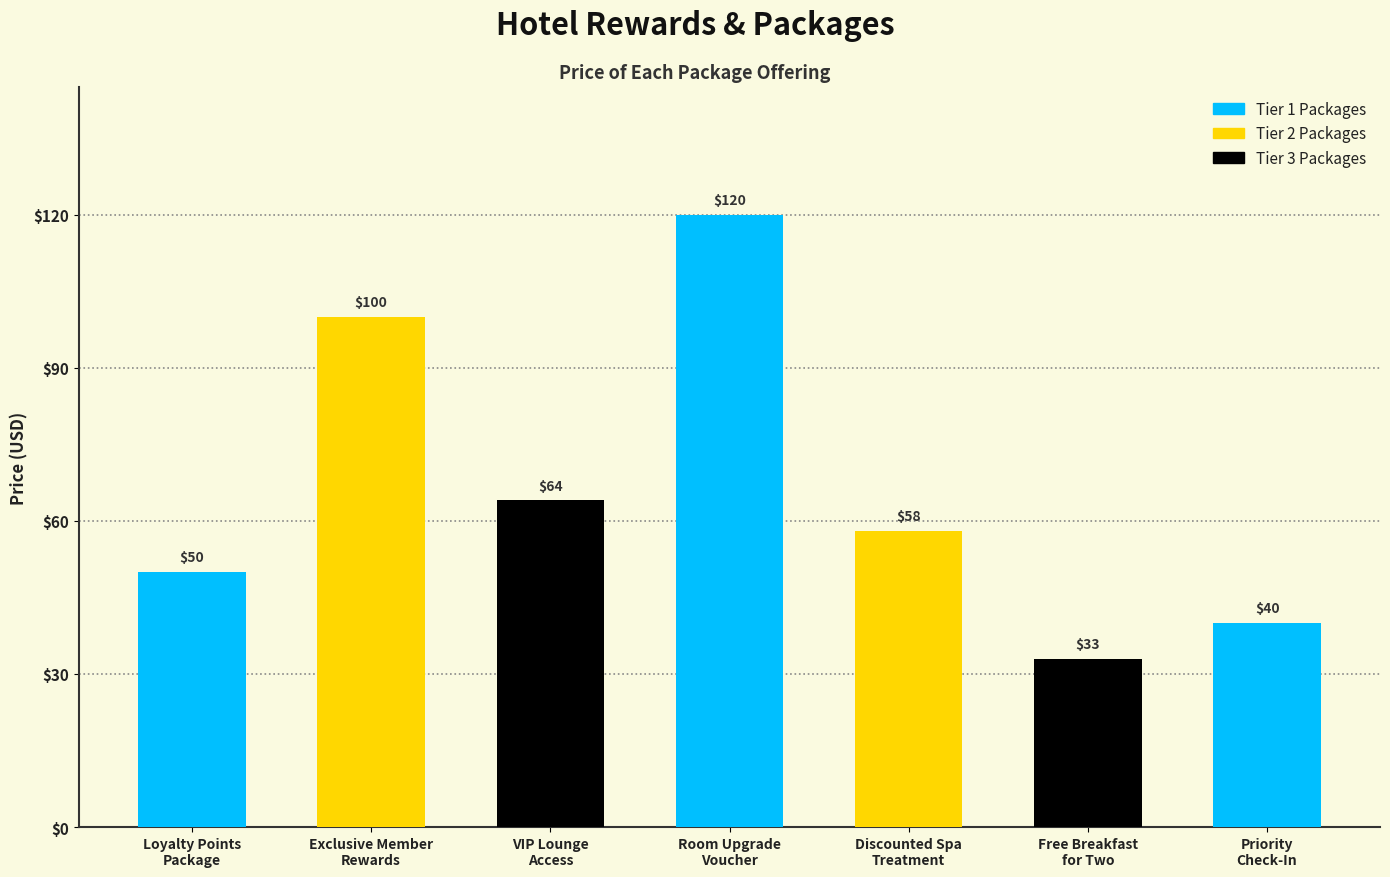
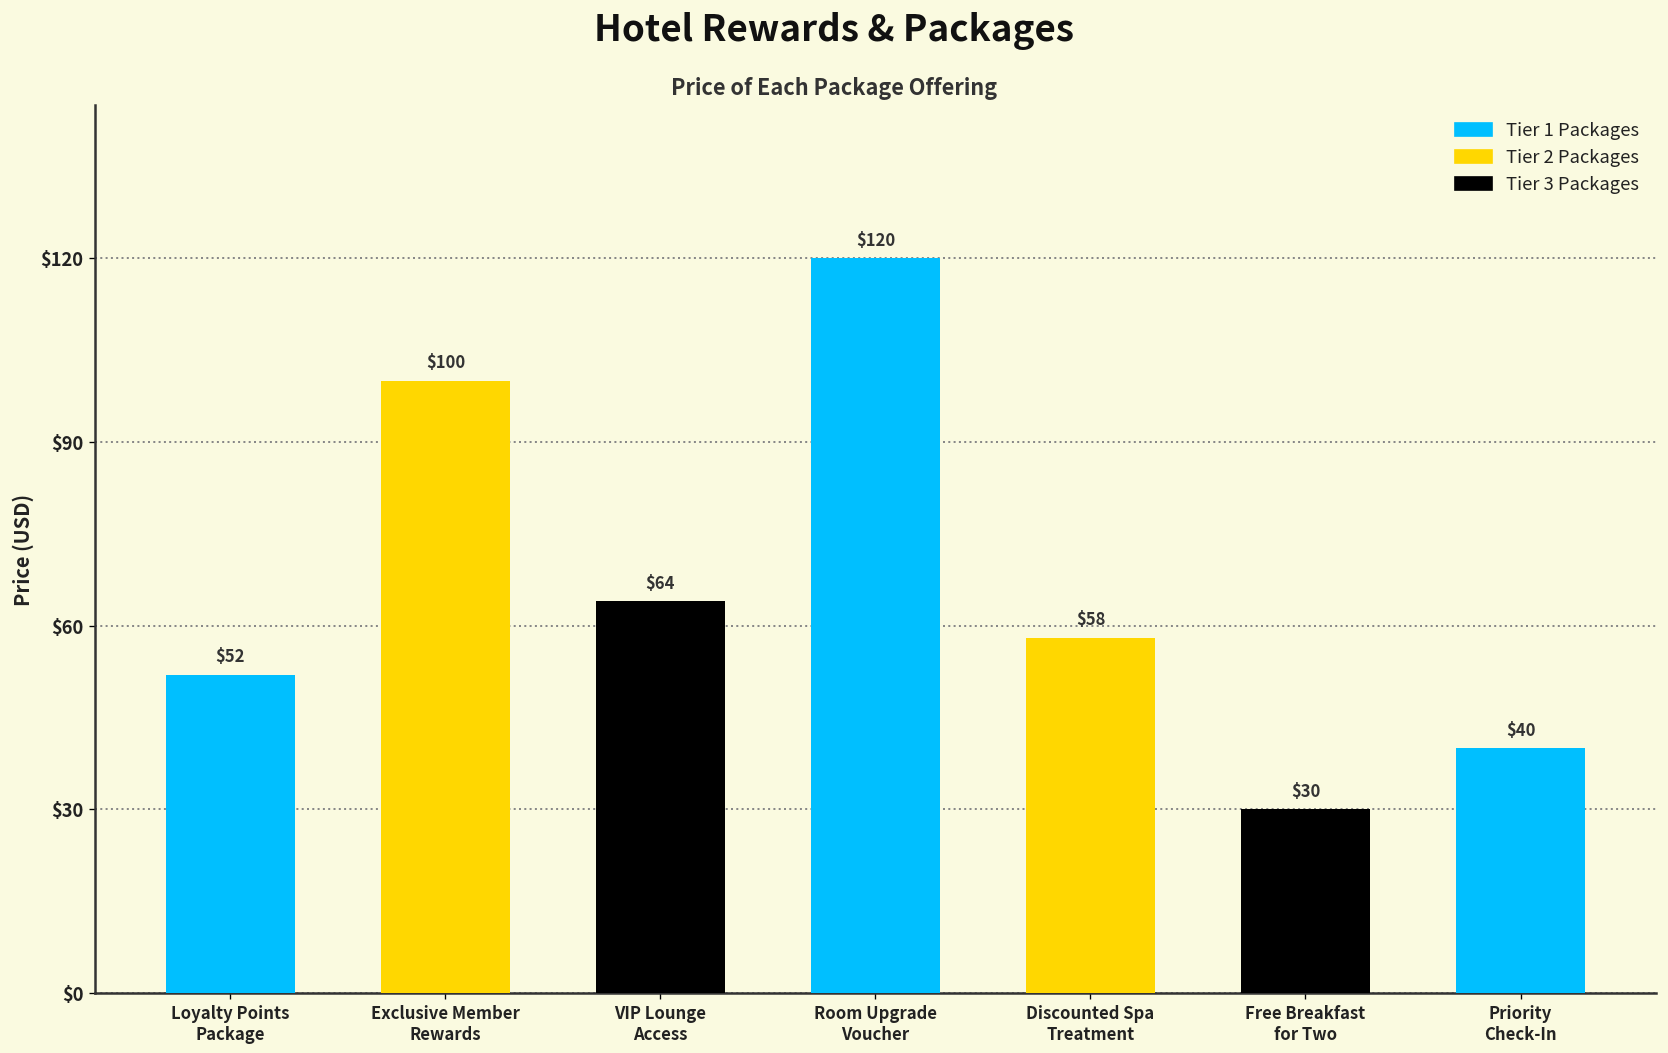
  {
-   "Loyalty Points Package": "$50",
+   "Loyalty Points Package": "$52",
    "Exclusive Member Rewards": "$100",
    "VIP Lounge Access": "$64",
    "Room Upgrade Voucher": "$120",
    "Discounted Spa Treatment": "$58",
-   "Free Breakfast for Two": "$33",
+   "Free Breakfast for Two": "$30",
    "Priority Check-In": "$40"
  }
